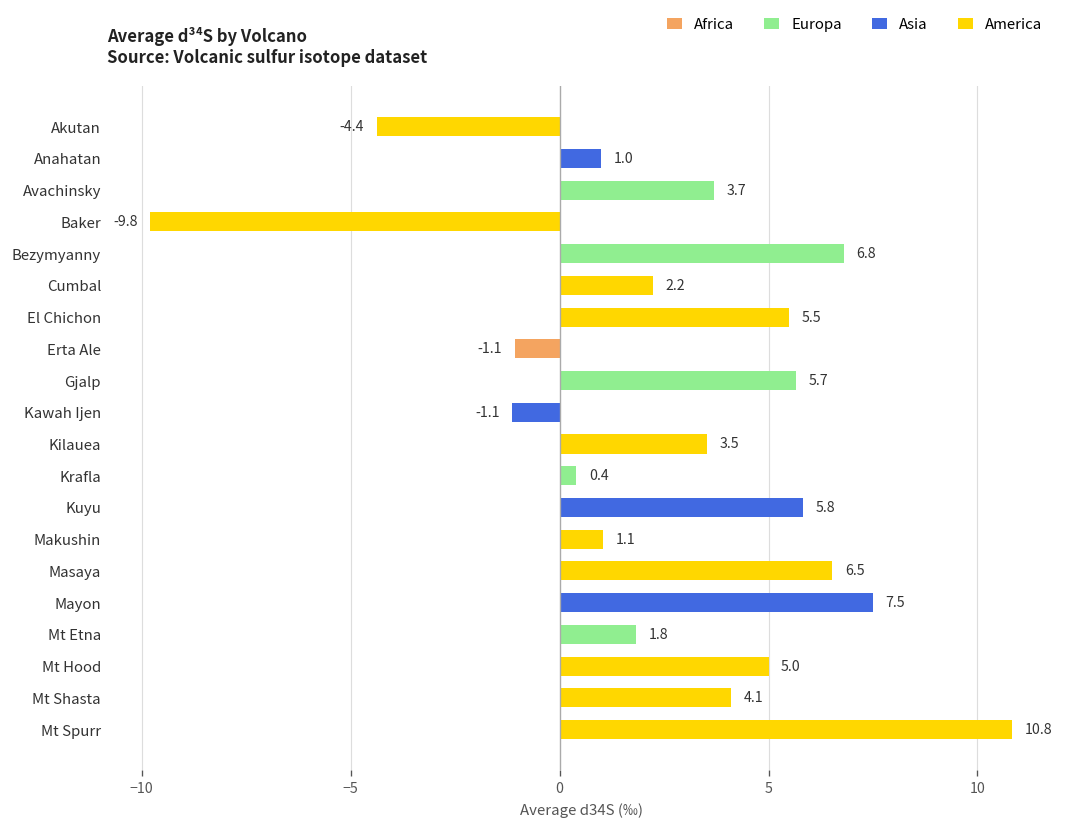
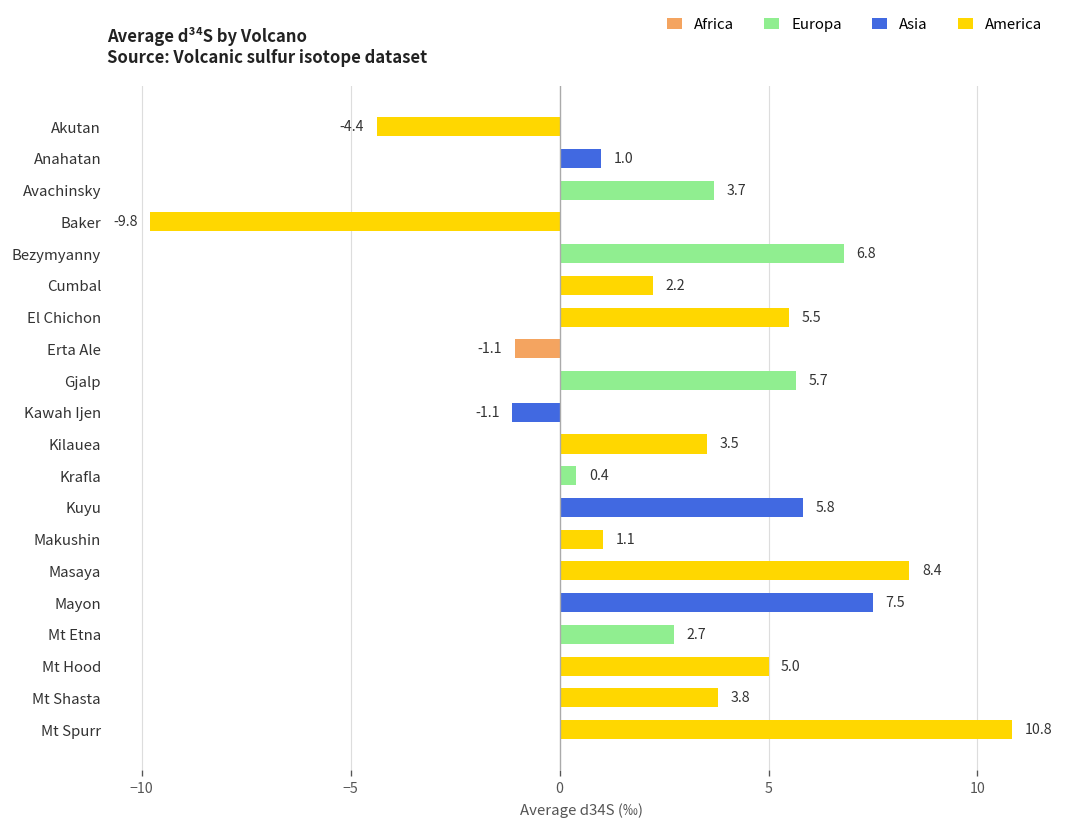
  {
    "Akutan": -4.4,
    "Anahatan": 1.0,
    "Avachinsky": 3.7,
    "Baker": -9.8,
    "Bezymyanny": 6.8,
    "Cumbal": 2.2,
    "El Chichon": 5.5,
    "Erta Ale": -1.1,
    "Gjalp": 5.7,
    "Kawah Ijen": -1.1,
    "Kilauea": 3.5,
    "Krafla": 0.4,
    "Kuyu": 5.8,
    "Makushin": 1.1,
-   "Masaya": 6.5,
+   "Masaya": 8.4,
    "Mayon": 7.5,
-   "Mt Etna": 1.8,
+   "Mt Etna": 2.7,
    "Mt Hood": 5.0,
-   "Mt Shasta": 4.1,
+   "Mt Shasta": 3.8,
    "Mt Spurr": 10.8
  }
